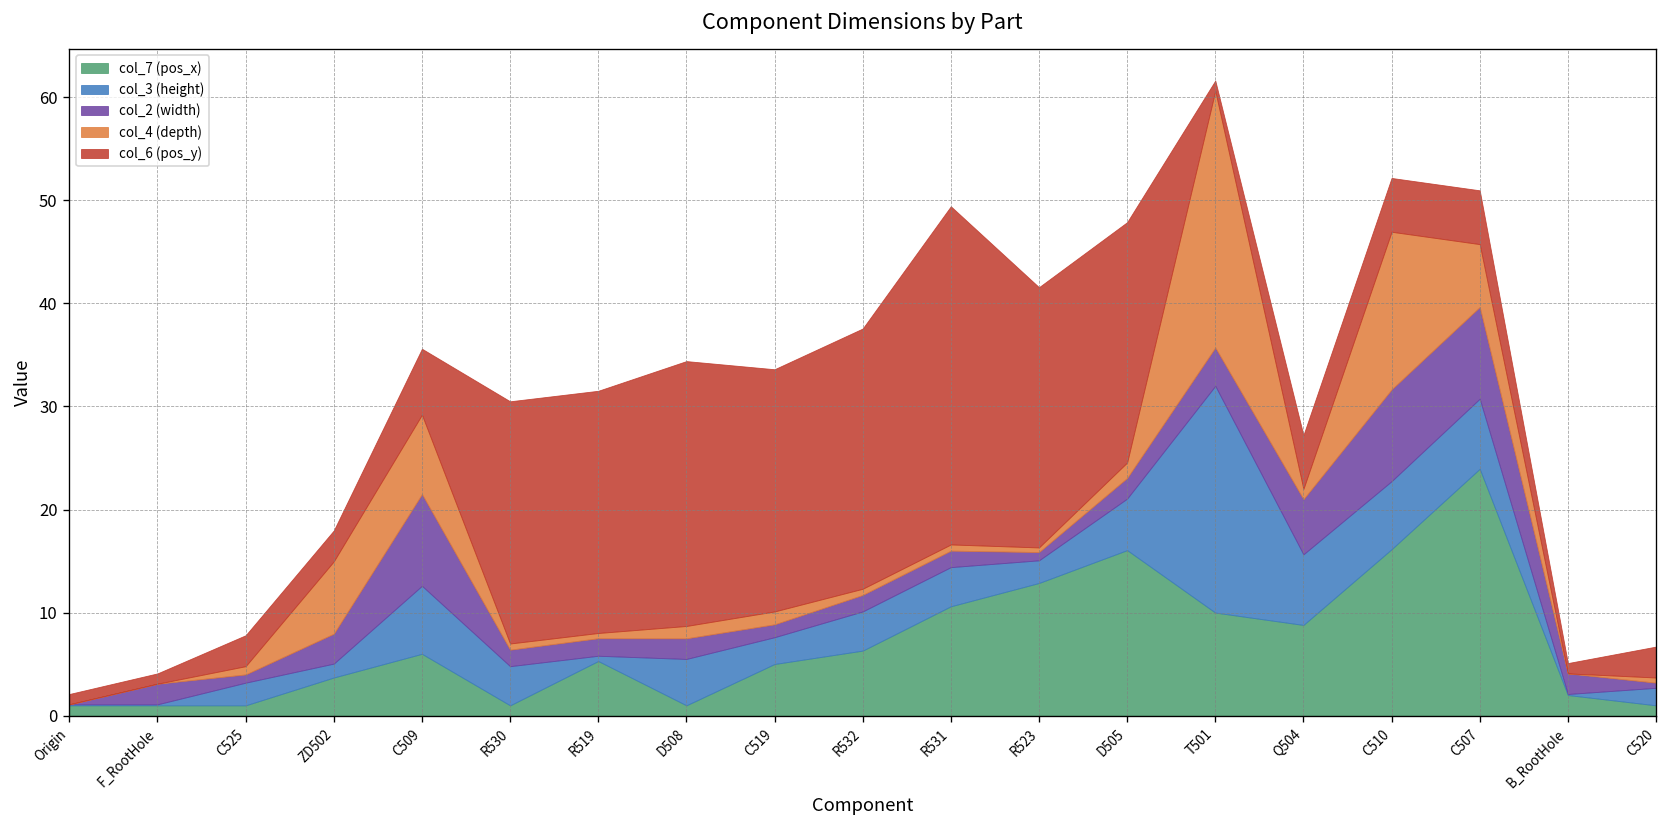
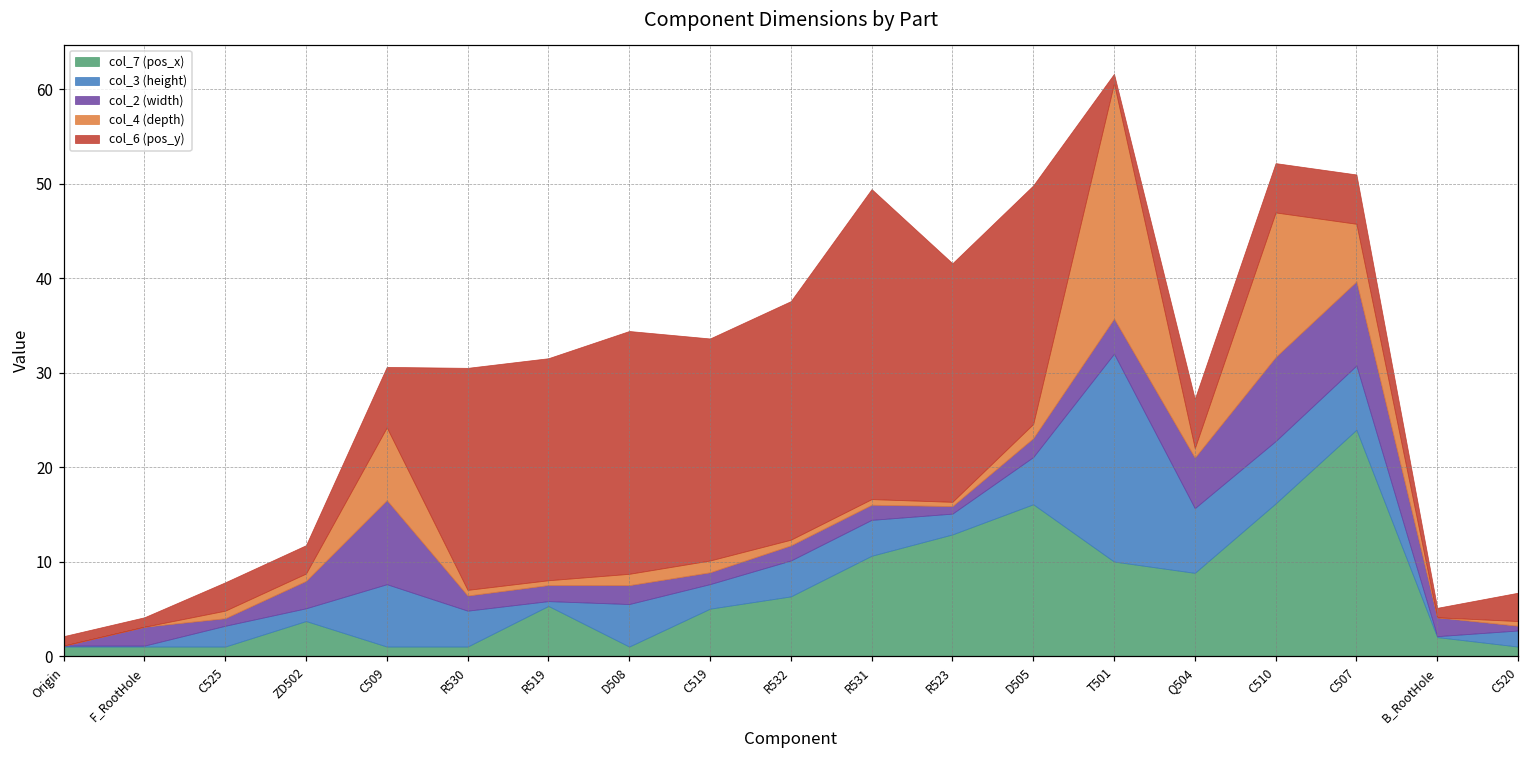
  {
    "col_7 (pos_x)": {
      "C525": 1,
      "ZD502": 4,
-     "C509": 6,
+     "C509": 1,
      "R530": 1,
      "R519": 5,
      "D508": 1,
      "C519": 5,
      "R532": 6,
      "R531": 11,
      "R523": 13,
      "D505": 16,
      "T501": 10,
      "Q504": 9,
      "C510": 16,
      "C507": 24,
      "C520": 1
    },
    "col_3 (height)": {
      "C525": 2,
      "ZD502": 1,
      "C509": 7,
      "R530": 4,
      "R519": 1,
      "D508": 5,
      "C519": 3,
      "R532": 4,
      "R531": 4,
      "R523": 2,
      "D505": 5,
      "T501": 22,
      "Q504": 7,
      "C510": 7,
      "C507": 7,
      "C520": 2
    },
    "col_2 (width)": {
      "C525": 1,
      "ZD502": 3,
      "C509": 9,
      "R530": 2,
      "R519": 2,
      "D508": 2,
      "C519": 1,
      "R532": 2,
      "R531": 2,
      "R523": 1,
      "D505": 2,
      "T501": 4,
      "Q504": 5,
      "C510": 9,
      "C507": 9,
      "C520": 1
    },
    "col_4 (depth)": {
      "C525": 1,
-     "ZD502": 7,
+     "ZD502": 1,
      "C509": 8,
      "R530": 1,
      "R519": 1,
      "D508": 1,
      "C519": 1,
      "R532": 1,
      "R531": 1,
      "R523": 0,
      "D505": 2,
      "T501": 25,
      "Q504": 1,
      "C510": 15,
      "C507": 6,
      "C520": 1
    },
    "col_6 (pos_y)": {
      "Origin": 1,
      "F_RootHole": 1,
      "C525": 3,
      "ZD502": 3,
      "C509": 6,
      "R530": 24,
      "R519": 24,
      "D508": 26,
      "C519": 24,
      "R532": 25,
      "R531": 33,
      "R523": 25,
-     "D505": 23,
+     "D505": 25,
      "T501": 1,
      "Q504": 5,
      "C510": 5,
      "C507": 5,
      "B_RootHole": 1,
      "C520": 3
    }
  }
